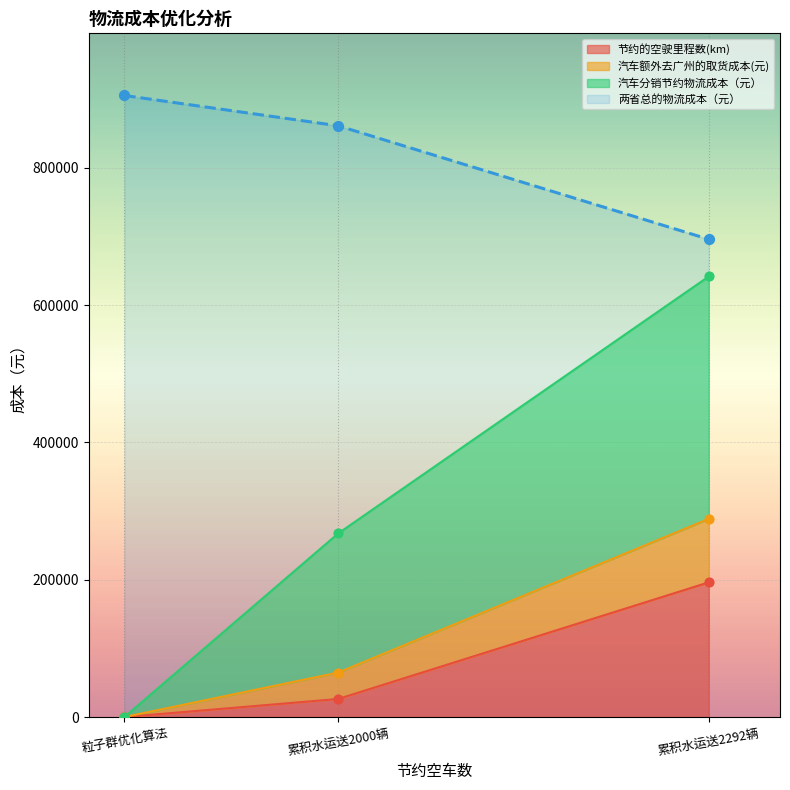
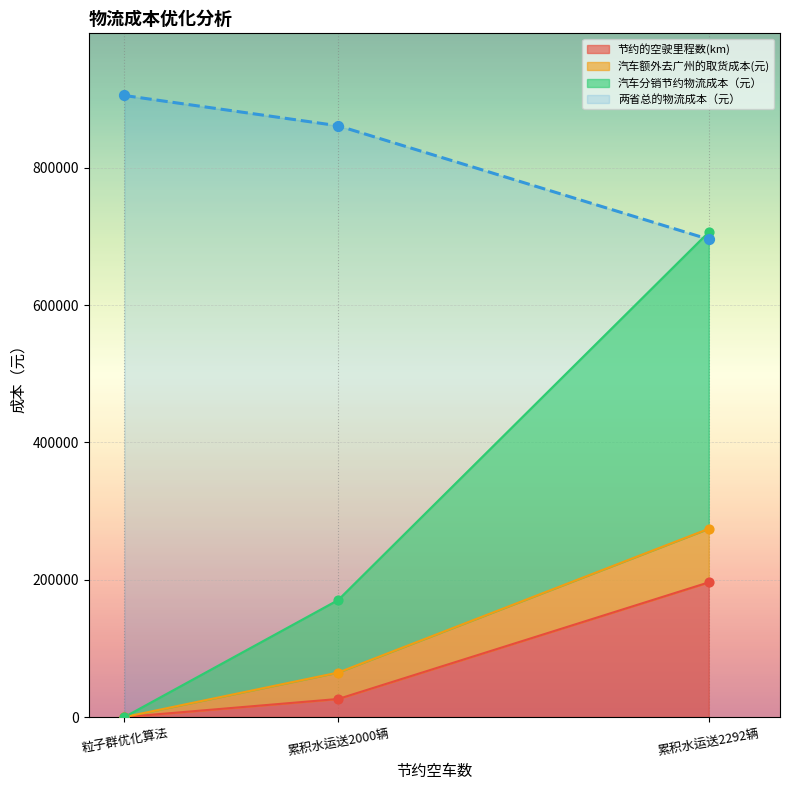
  {
    "节约的空驶里程数(km)": {
      "累积水运送2000辆": 30000,
      "累积水运送2292辆": 200000
    },
    "汽车额外去广州的取货成本(元)": {
      "累积水运送2000辆": 40000,
-     "累积水运送2292辆": 90000
+     "累积水运送2292辆": 80000
    },
    "汽车分销节约物流成本（元）": {
-     "累积水运送2000辆": 200000,
-     "累积水运送2292辆": 350000
+     "累积水运送2000辆": 110000,
+     "累积水运送2292辆": 430000
    },
    "两省总的物流成本（元）": {
      "粒子群优化算法": 910000,
      "累积水运送2000辆": 860000,
      "累积水运送2292辆": 700000
    }
  }
